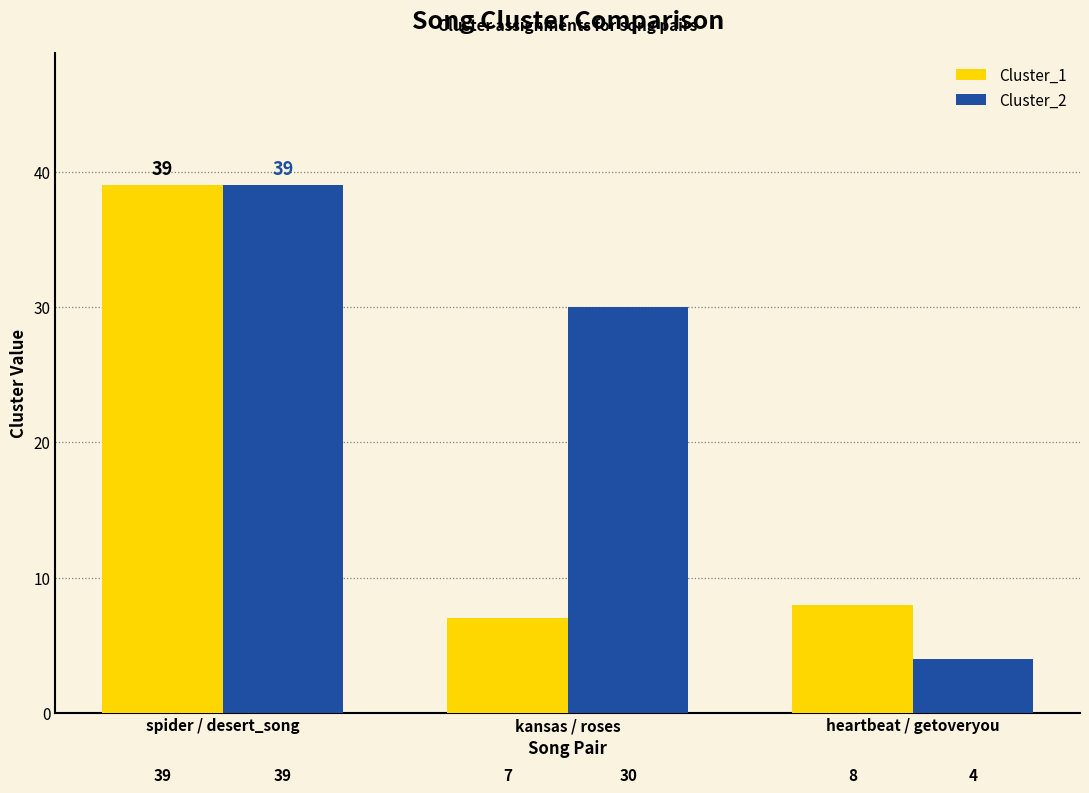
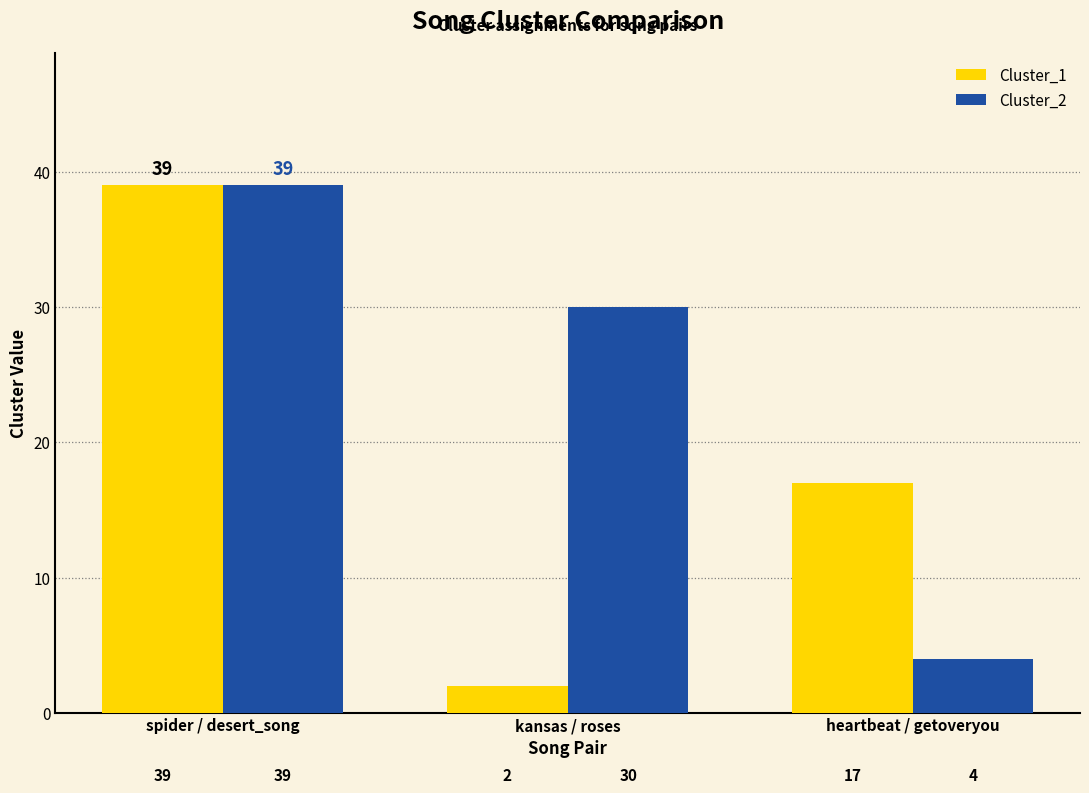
  {
    "Cluster_1": {
      "spider / desert_song": 39,
-     "kansas / roses": 7,
-     "heartbeat / getoveryou": 8
+     "kansas / roses": 2,
+     "heartbeat / getoveryou": 17
    },
    "Cluster_2": {
      "spider / desert_song": 39
    }
  }
